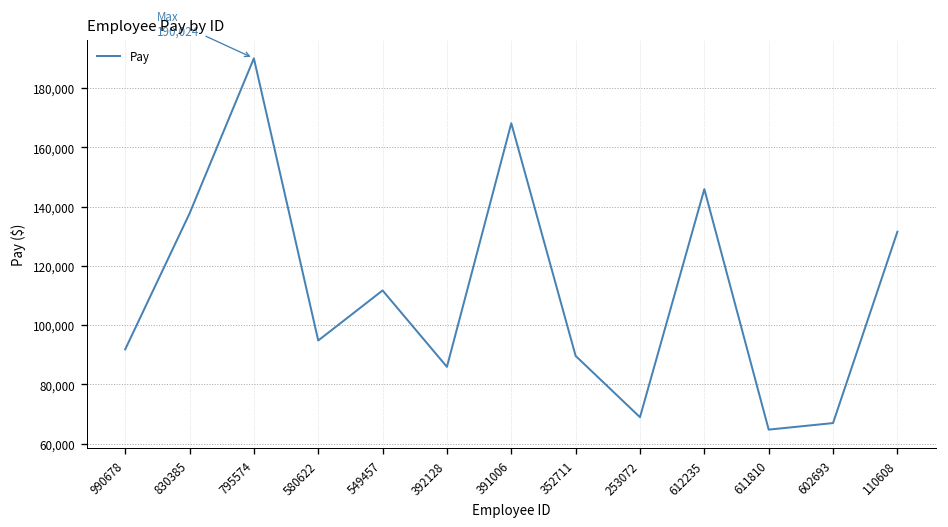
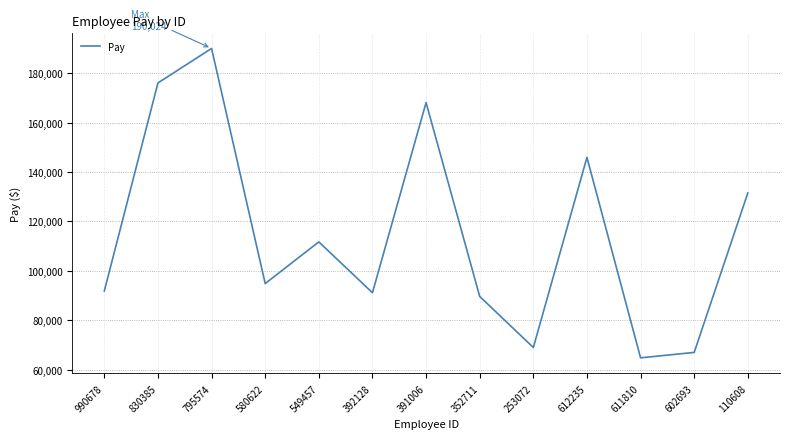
  {
    "990678": "92,000",
-   "830385": "138,000",
+   "830385": "176,000",
    "580622": "95,000",
    "549457": "112,000",
-   "392128": "86,000",
+   "392128": "91,000",
    "391006": "168,000",
    "352711": "90,000",
    "253072": "69,000",
    "612235": "146,000",
    "611810": "65,000",
    "602693": "67,000",
    "110608": "132,000"
  }
